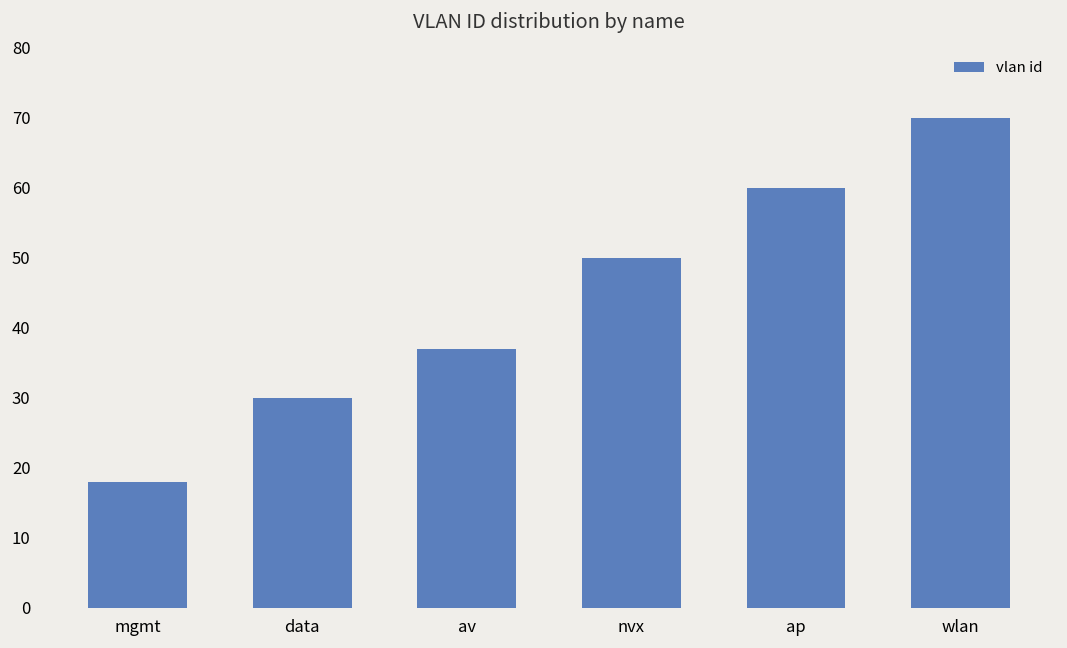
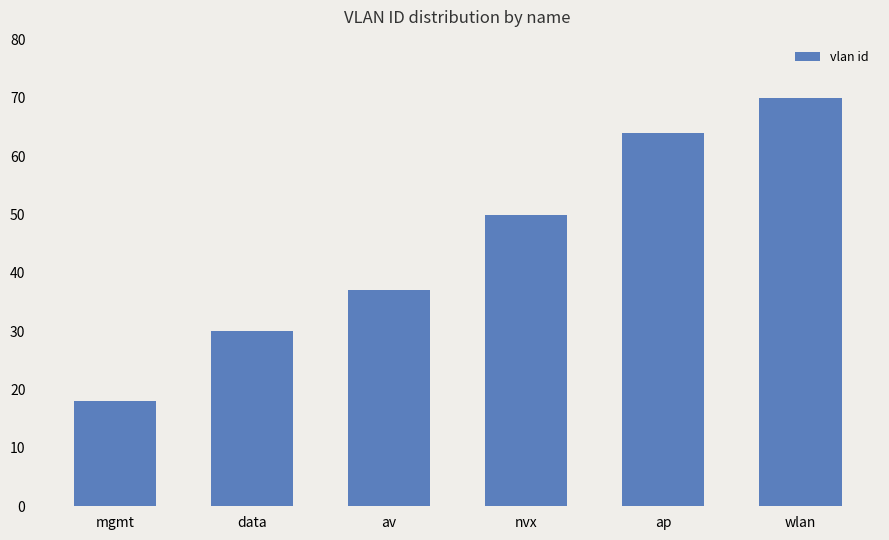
  {
    "mgmt": 18,
    "data": 30,
    "av": 37,
    "nvx": 50,
-   "ap": 60,
+   "ap": 64,
    "wlan": 70
  }
